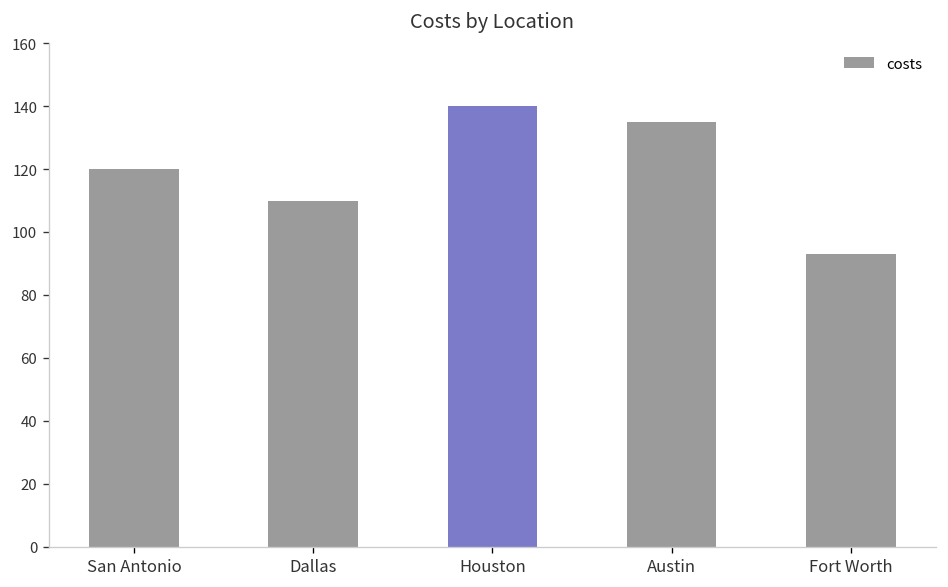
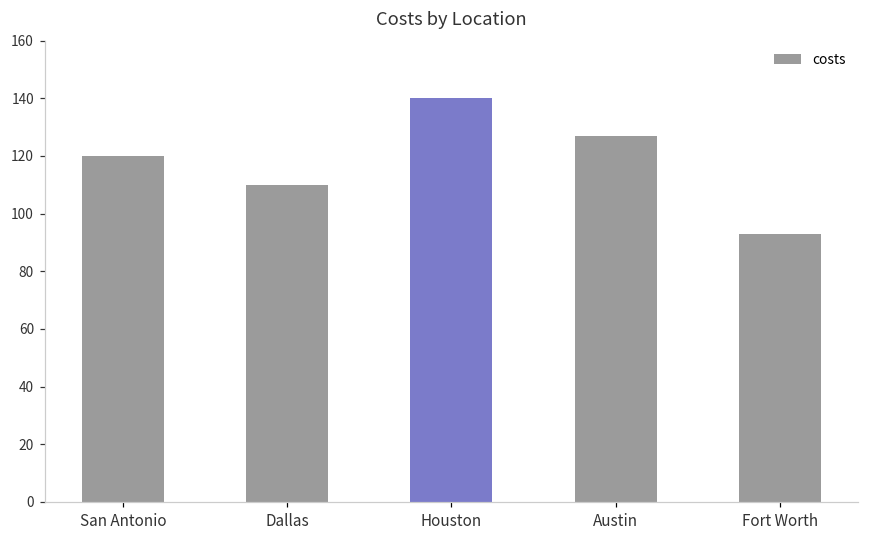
  {
    "San Antonio": 120,
    "Dallas": 110,
    "Houston": 140,
-   "Austin": 135,
+   "Austin": 127,
    "Fort Worth": 93
  }
